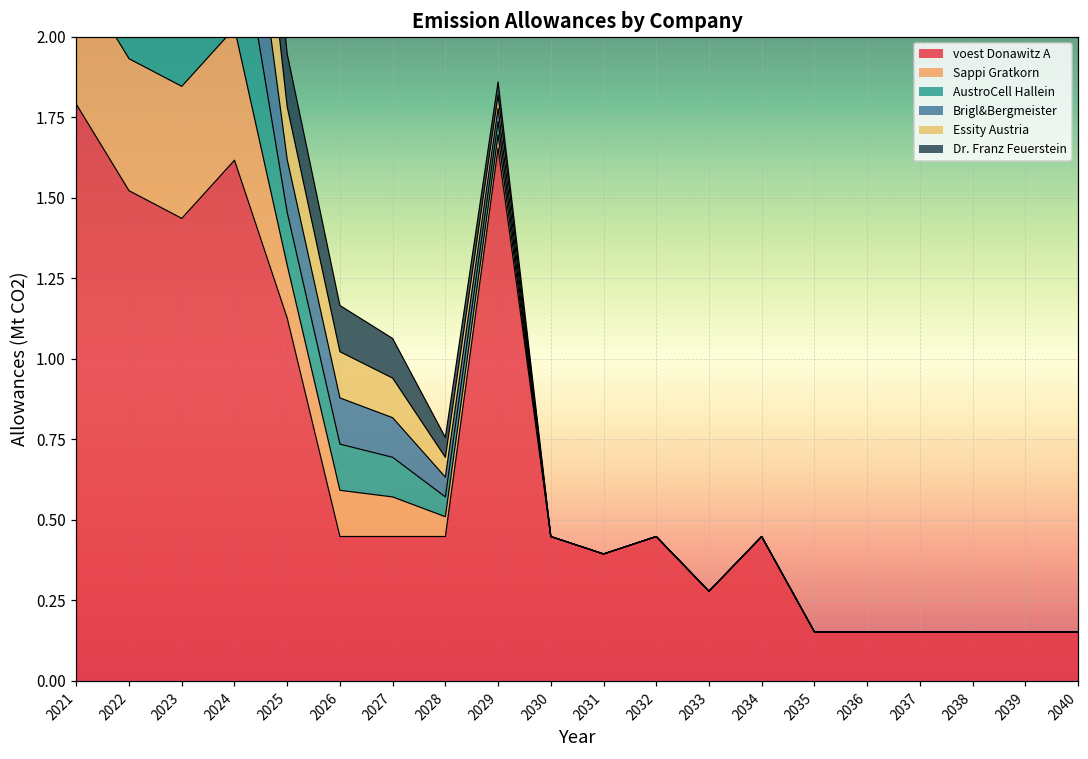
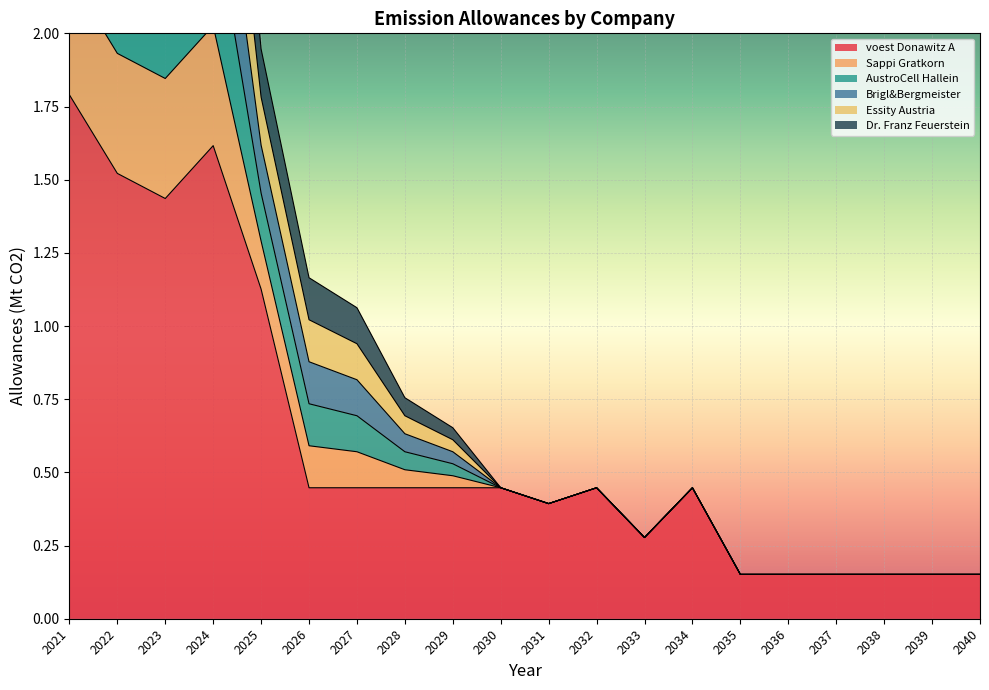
  {
    "voest Donawitz A": {
      "2021": 1.79,
      "2022": 1.52,
      "2023": 1.44,
      "2024": 1.62,
      "2025": 1.13,
      "2026": 0.45,
      "2027": 0.45,
      "2028": 0.45,
-     "2029": 1.65
+     "2029": 0.45
    },
    "Dr. Franz Feuerstein": {
      "2025": 0.16,
      "2026": 0.14,
      "2027": 0.12,
      "2028": 0.06,
      "2029": 0.04
    }
  }
